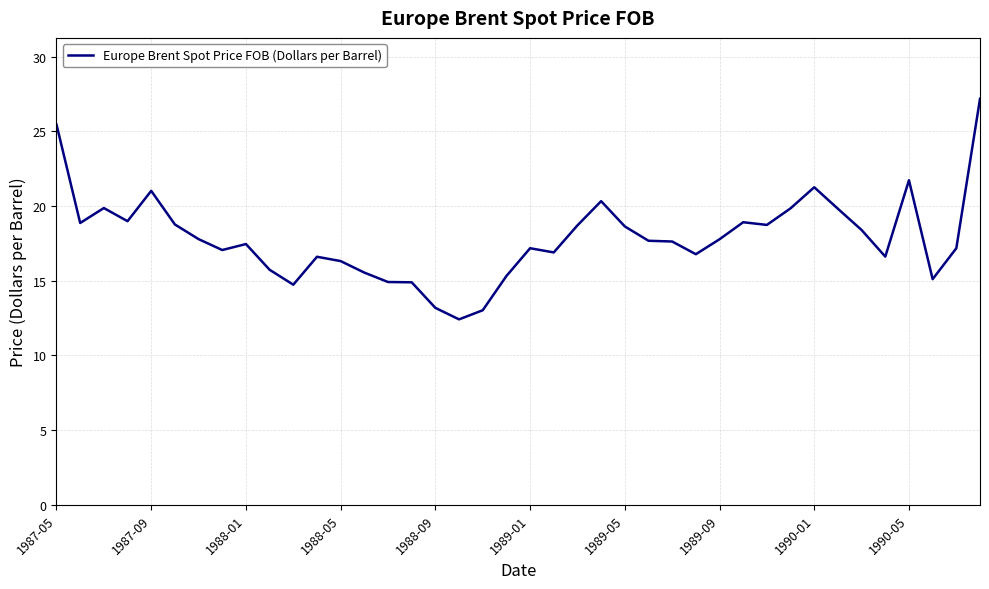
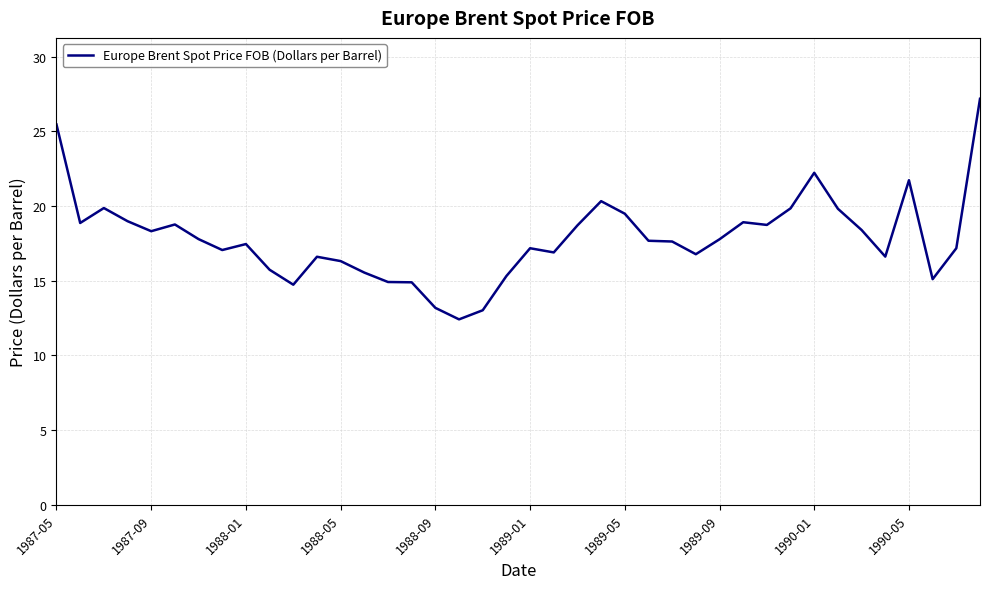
  {
    "1987-05": 25.5,
-   "1987-09": 21.0,
+   "1987-09": 18.3,
    "1988-01": 17.5,
    "1988-05": 16.3,
    "1988-09": 13.2,
    "1989-01": 17.2,
-   "1989-05": 18.6,
+   "1989-05": 19.5,
    "1989-09": 17.8,
-   "1990-01": 21.3,
+   "1990-01": 22.2,
    "1990-05": 21.7
  }
